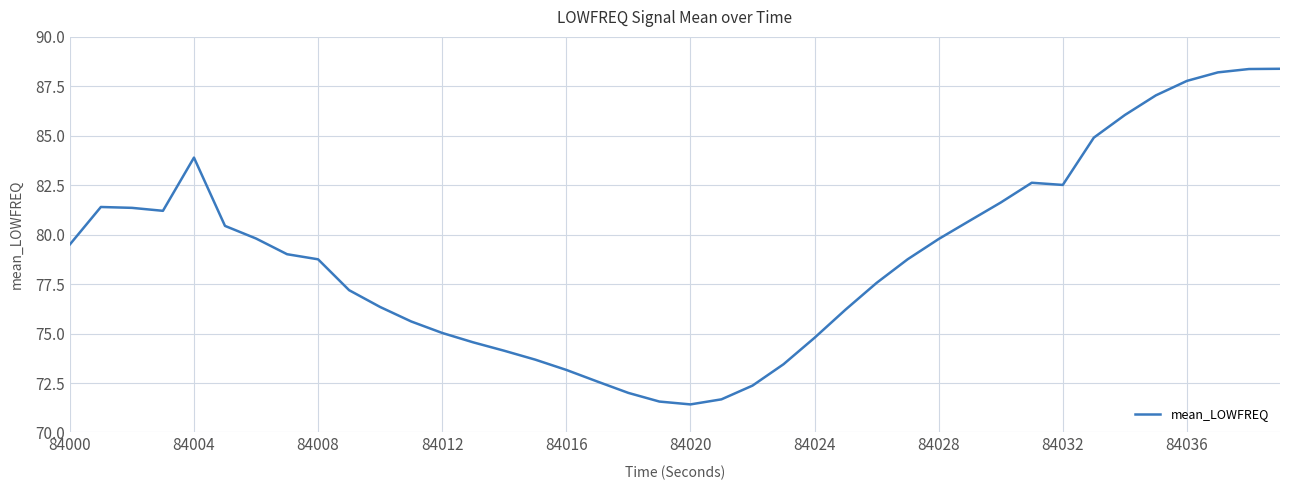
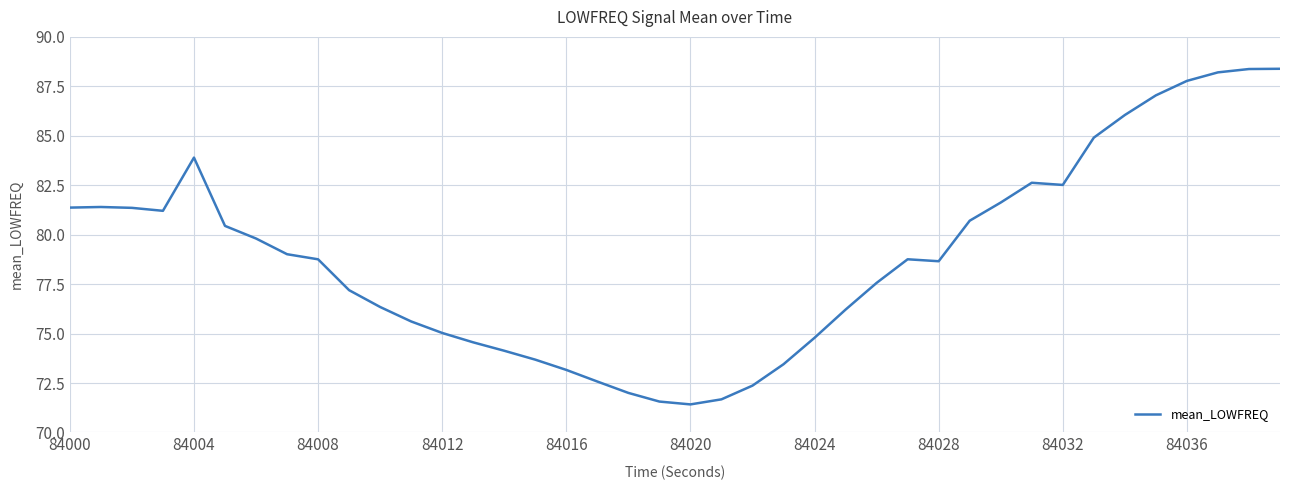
  {
-   "84000": 79.5,
+   "84000": 81.4,
    "84004": 83.9,
    "84008": 78.8,
    "84012": 75.0,
    "84016": 73.2,
    "84020": 71.4,
    "84024": 74.8,
-   "84028": 79.8,
+   "84028": 78.7,
    "84032": 82.5,
    "84036": 87.8
  }
